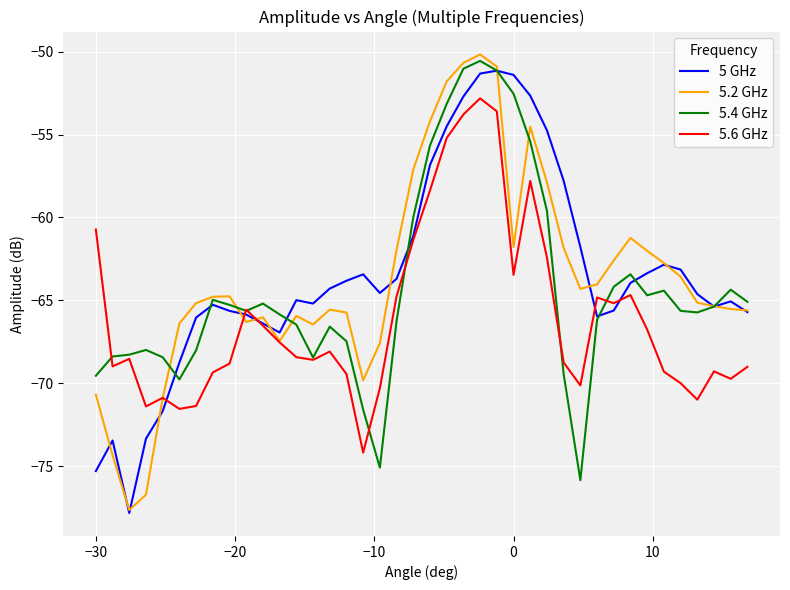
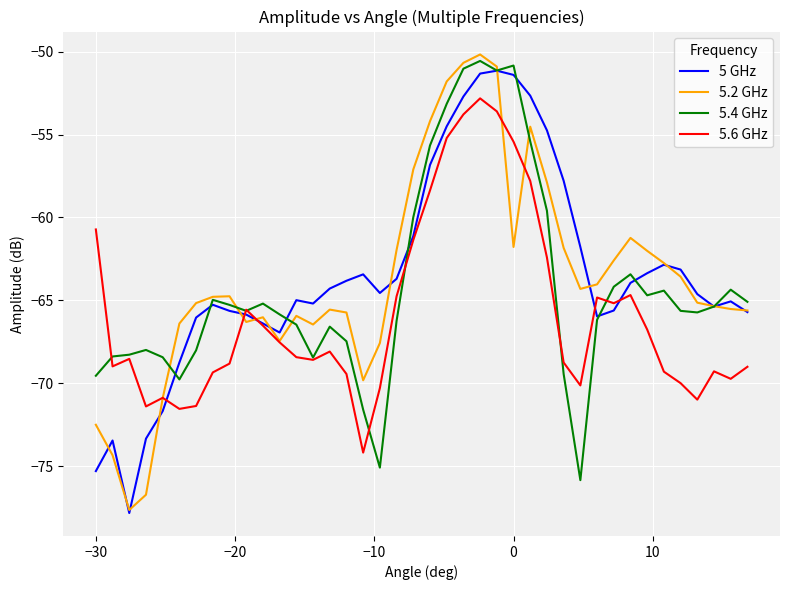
  {
    "5 GHz": {
      "−30": -75.3,
      "0": -51.4
    },
    "5.2 GHz": {
-     "−30": -70.7,
+     "−30": -72.5,
      "0": -61.8
    },
    "5.4 GHz": {
      "−30": -69.6,
-     "0": -52.5
+     "0": -50.8
    },
    "5.6 GHz": {
      "−30": -60.7,
-     "0": -63.5
+     "0": -55.4
    }
  }
